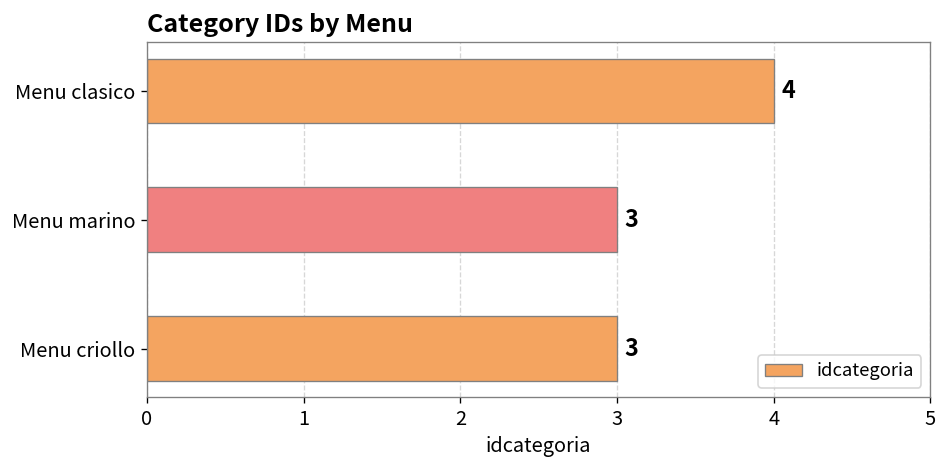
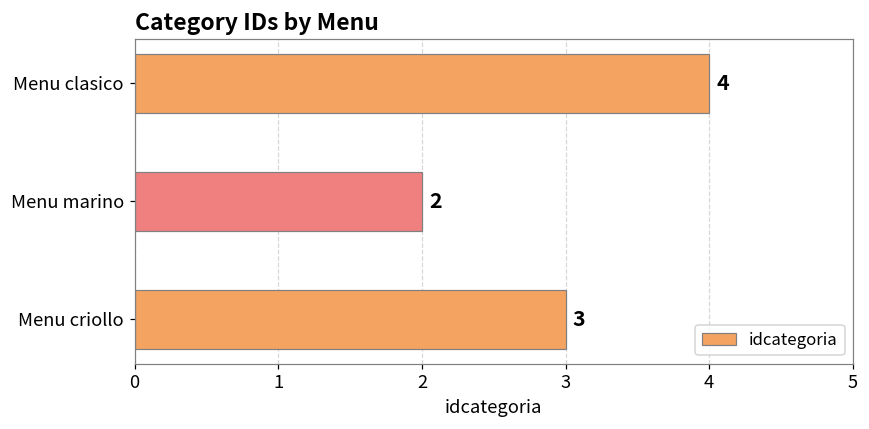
  {
    "Menu clasico": 4,
-   "Menu marino": 3,
+   "Menu marino": 2,
    "Menu criollo": 3
  }
